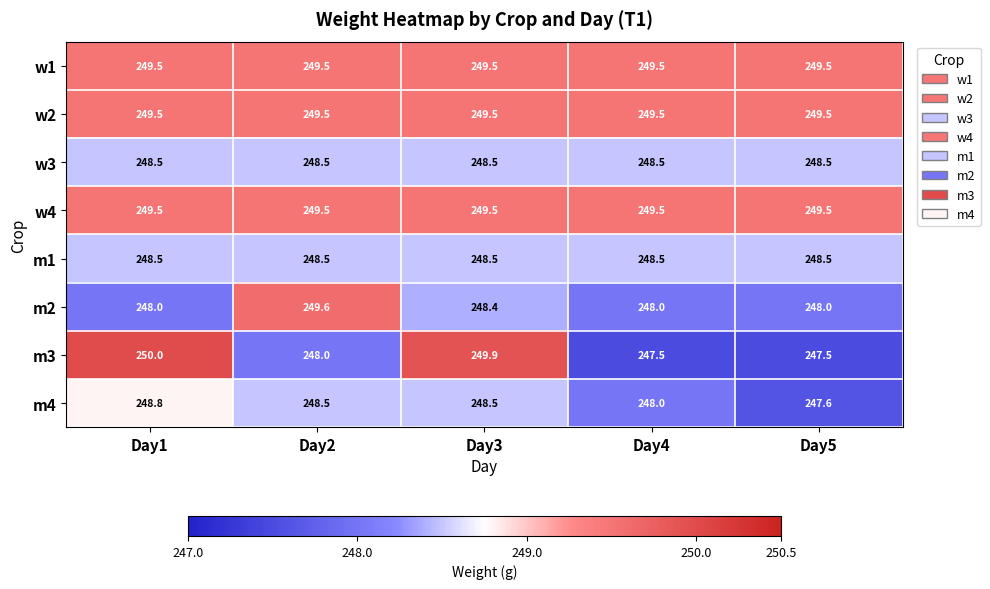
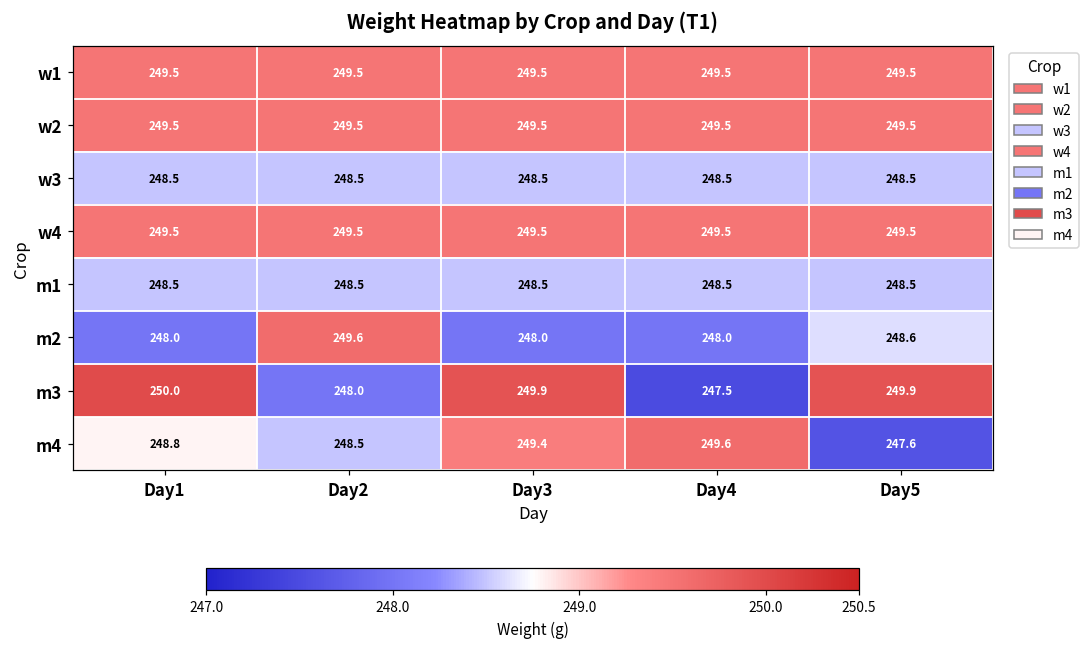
  {
    "w1": {
      "Day1": 249.5,
      "Day2": 249.5,
      "Day3": 249.5,
      "Day4": 249.5,
      "Day5": 249.5
    },
    "w2": {
      "Day1": 249.5,
      "Day2": 249.5,
      "Day3": 249.5,
      "Day4": 249.5,
      "Day5": 249.5
    },
    "w3": {
      "Day1": 248.5,
      "Day2": 248.5,
      "Day3": 248.5,
      "Day4": 248.5,
      "Day5": 248.5
    },
    "w4": {
      "Day1": 249.5,
      "Day2": 249.5,
      "Day3": 249.5,
      "Day4": 249.5,
      "Day5": 249.5
    },
    "m1": {
      "Day1": 248.5,
      "Day2": 248.5,
      "Day3": 248.5,
      "Day4": 248.5,
      "Day5": 248.5
    },
    "m2": {
      "Day1": 248.0,
      "Day2": 249.6,
-     "Day3": 248.4,
+     "Day3": 248.0,
      "Day4": 248.0,
-     "Day5": 248.0
+     "Day5": 248.6
    },
    "m3": {
      "Day1": 250.0,
      "Day2": 248.0,
      "Day3": 249.9,
      "Day4": 247.5,
-     "Day5": 247.5
+     "Day5": 249.9
    },
    "m4": {
      "Day1": 248.8,
      "Day2": 248.5,
-     "Day3": 248.5,
-     "Day4": 248.0,
+     "Day3": 249.4,
+     "Day4": 249.6,
      "Day5": 247.6
    }
  }
